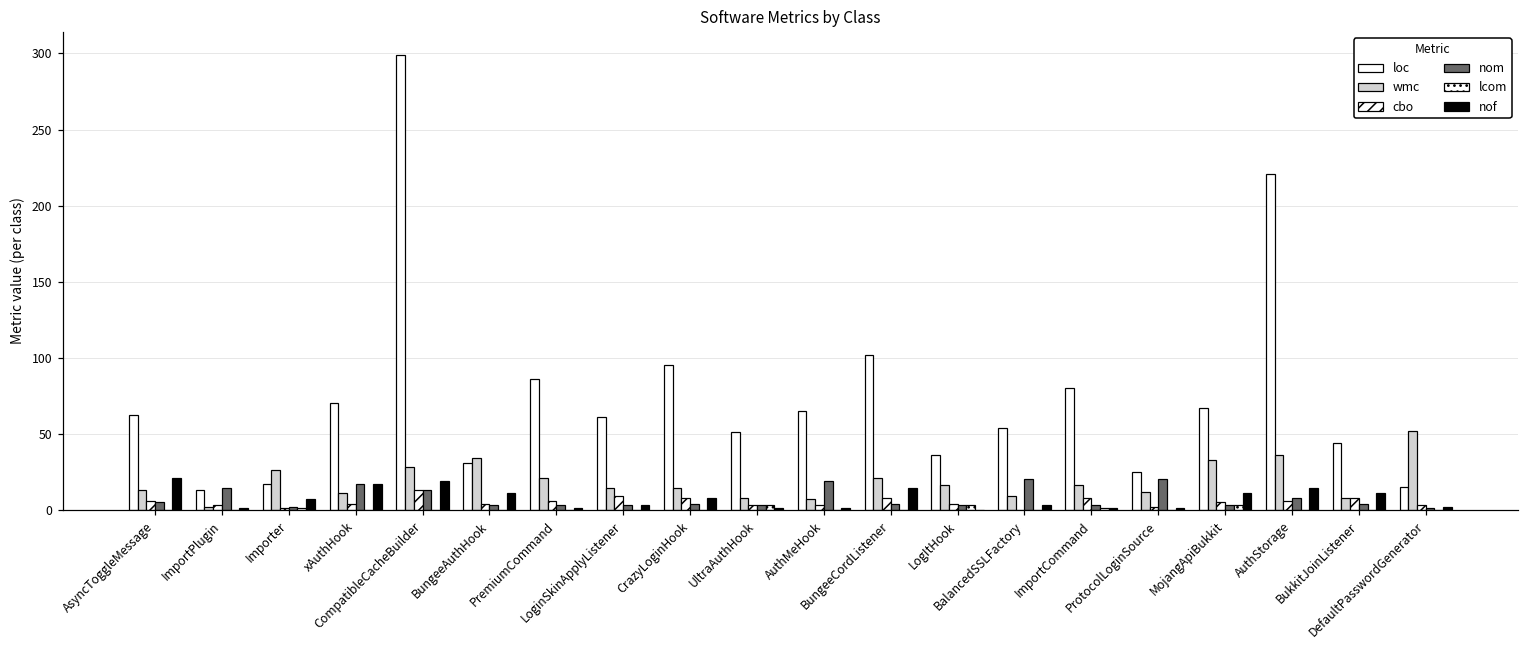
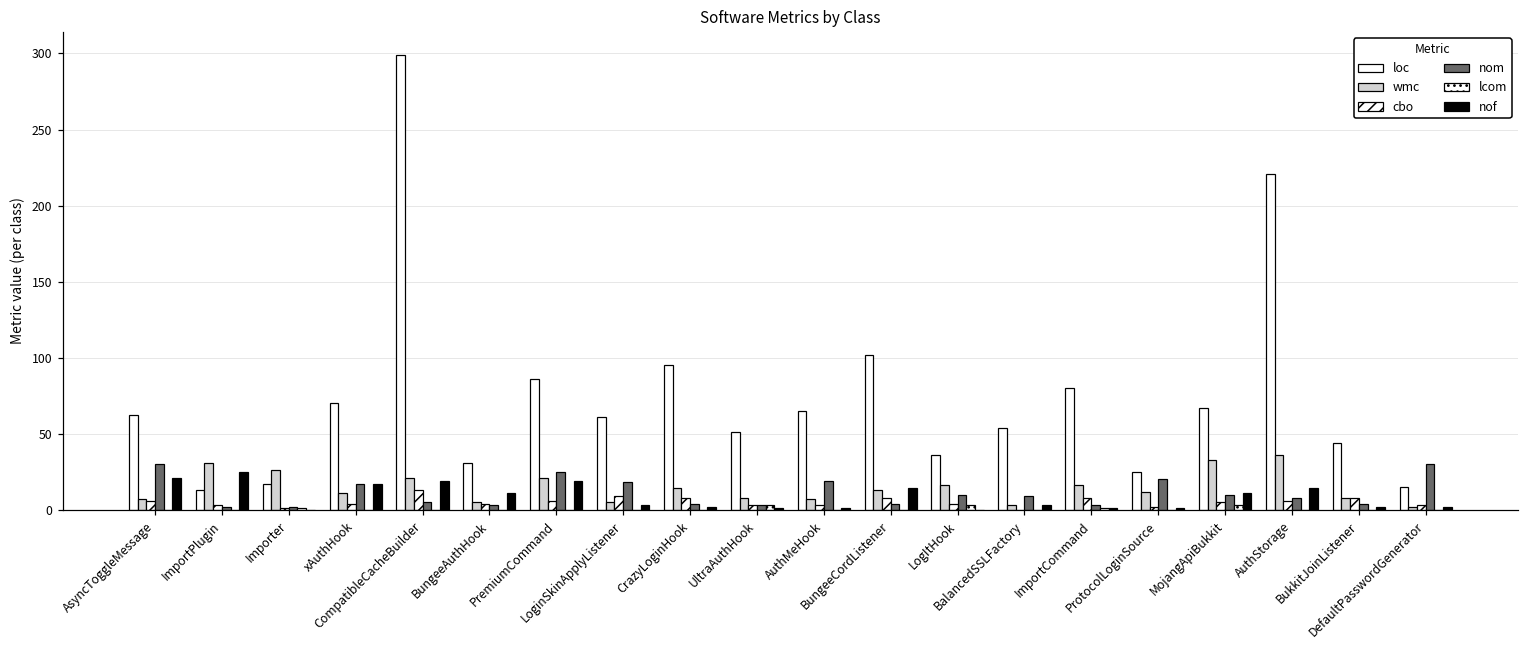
  {
    "wmc": {
-     "AsyncToggleMessage": 13,
-     "ImportPlugin": 2,
+     "AsyncToggleMessage": 7,
+     "ImportPlugin": 31,
      "Importer": 26,
      "xAuthHook": 11,
-     "CompatibleCacheBuilder": 28,
-     "BungeeAuthHook": 34,
+     "CompatibleCacheBuilder": 21,
+     "BungeeAuthHook": 5,
      "PremiumCommand": 21,
-     "LoginSkinApplyListener": 14,
+     "LoginSkinApplyListener": 5,
      "CrazyLoginHook": 14,
      "UltraAuthHook": 8,
      "AuthMeHook": 7,
-     "BungeeCordListener": 21,
+     "BungeeCordListener": 13,
      "LogItHook": 16,
-     "BalancedSSLFactory": 9,
+     "BalancedSSLFactory": 3,
      "ImportCommand": 16,
      "ProtocolLoginSource": 12,
      "MojangApiBukkit": 33,
      "AuthStorage": 36,
      "BukkitJoinListener": 8,
-     "DefaultPasswordGenerator": 52
+     "DefaultPasswordGenerator": 2
    },
    "nom": {
-     "AsyncToggleMessage": 5,
-     "ImportPlugin": 14,
+     "AsyncToggleMessage": 30,
+     "ImportPlugin": 2,
      "Importer": 2,
      "xAuthHook": 17,
-     "CompatibleCacheBuilder": 13,
+     "CompatibleCacheBuilder": 5,
      "BungeeAuthHook": 3,
-     "PremiumCommand": 3,
-     "LoginSkinApplyListener": 3,
+     "PremiumCommand": 25,
+     "LoginSkinApplyListener": 18,
      "CrazyLoginHook": 4,
      "UltraAuthHook": 3,
      "AuthMeHook": 19,
      "BungeeCordListener": 4,
-     "LogItHook": 3,
-     "BalancedSSLFactory": 20,
+     "LogItHook": 10,
+     "BalancedSSLFactory": 9,
      "ImportCommand": 3,
      "ProtocolLoginSource": 20,
-     "MojangApiBukkit": 3,
+     "MojangApiBukkit": 10,
      "AuthStorage": 8,
      "BukkitJoinListener": 4,
-     "DefaultPasswordGenerator": 1
+     "DefaultPasswordGenerator": 30
    },
    "nof": {
      "AsyncToggleMessage": 21,
-     "ImportPlugin": 1,
-     "Importer": 7,
+     "ImportPlugin": 25,
+     "Importer": 0,
      "xAuthHook": 17,
      "CompatibleCacheBuilder": 19,
      "BungeeAuthHook": 11,
-     "PremiumCommand": 1,
+     "PremiumCommand": 19,
      "LoginSkinApplyListener": 3,
-     "CrazyLoginHook": 8,
+     "CrazyLoginHook": 2,
      "BungeeCordListener": 14,
      "LogItHook": 0,
      "BalancedSSLFactory": 3,
      "MojangApiBukkit": 11,
      "AuthStorage": 14,
-     "BukkitJoinListener": 11,
+     "BukkitJoinListener": 2,
      "DefaultPasswordGenerator": 2
    }
  }
